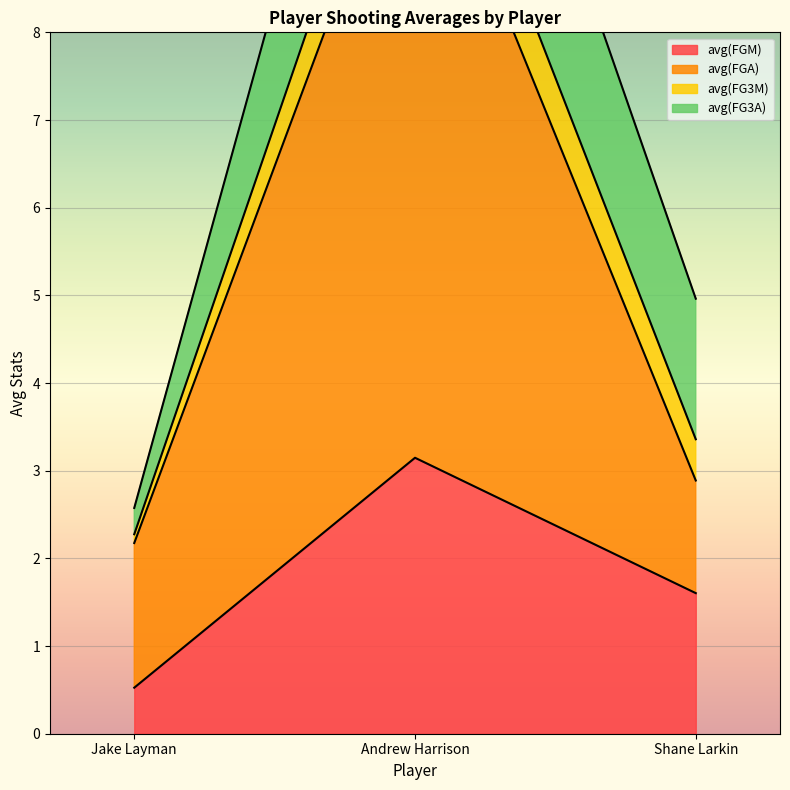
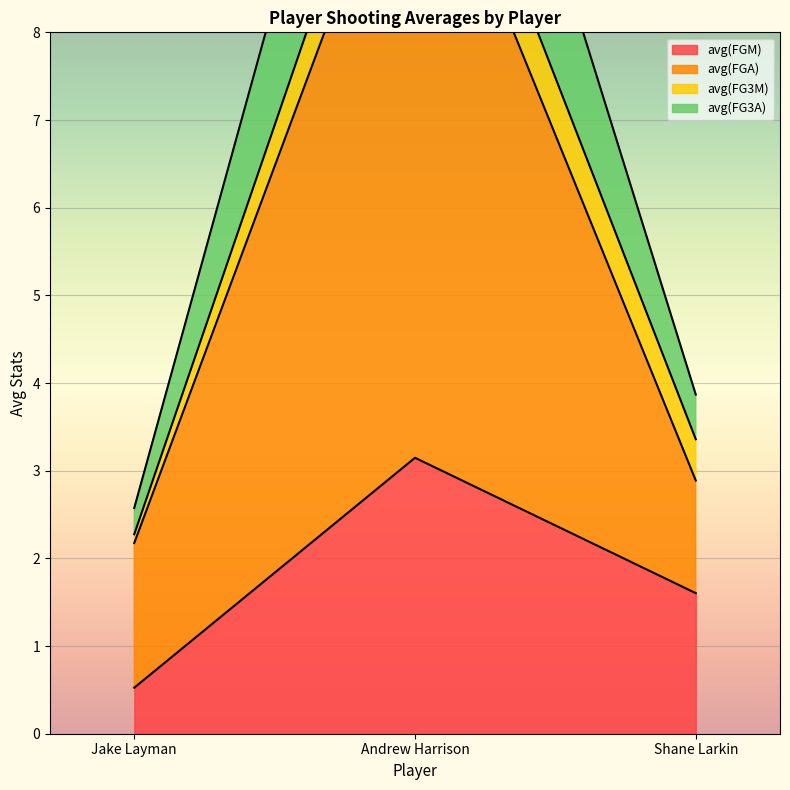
  {
    "avg(FGM)": {
      "Jake Layman": 0.5,
      "Andrew Harrison": 3.1,
      "Shane Larkin": 1.6
    },
    "avg(FGA)": {
      "Jake Layman": 1.7,
      "Shane Larkin": 1.3
    },
    "avg(FG3M)": {
      "Jake Layman": 0.1,
      "Shane Larkin": 0.5
    },
    "avg(FG3A)": {
      "Jake Layman": 0.3,
-     "Shane Larkin": 1.6
+     "Shane Larkin": 0.5
    }
  }
